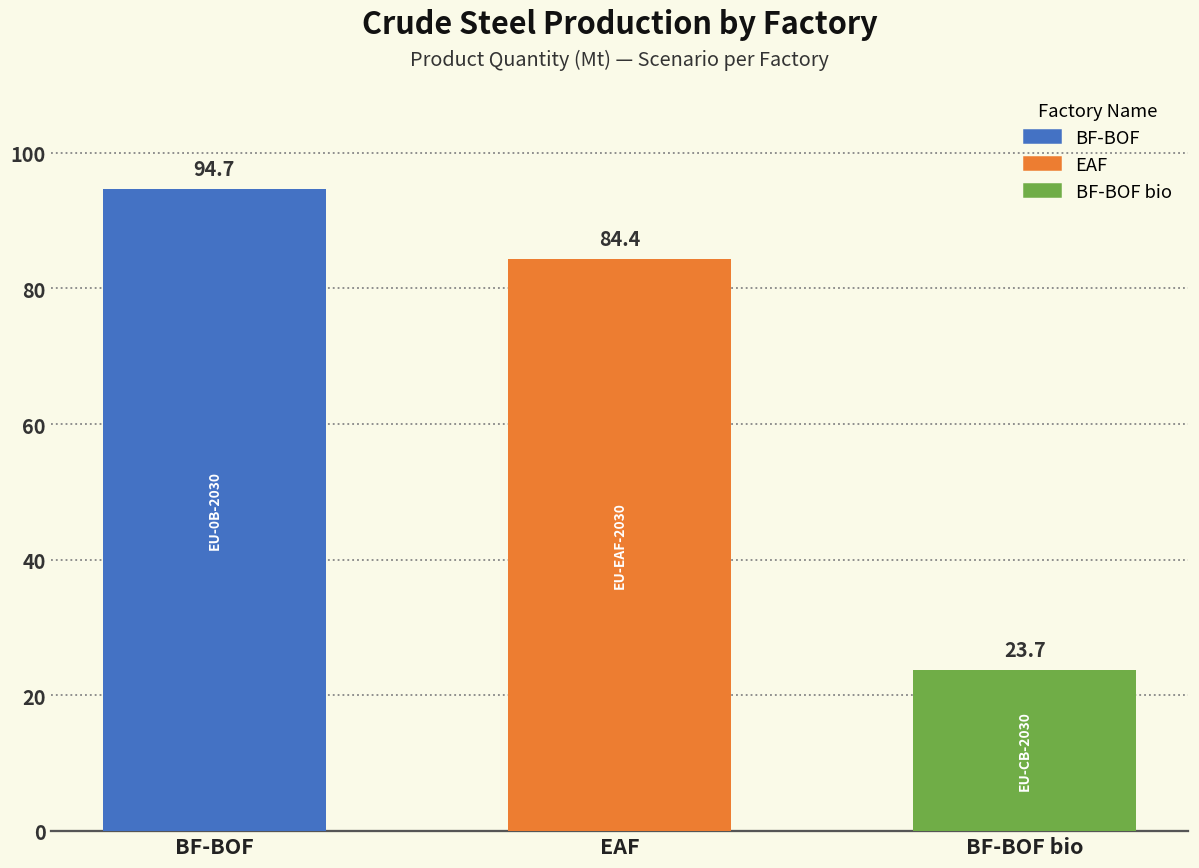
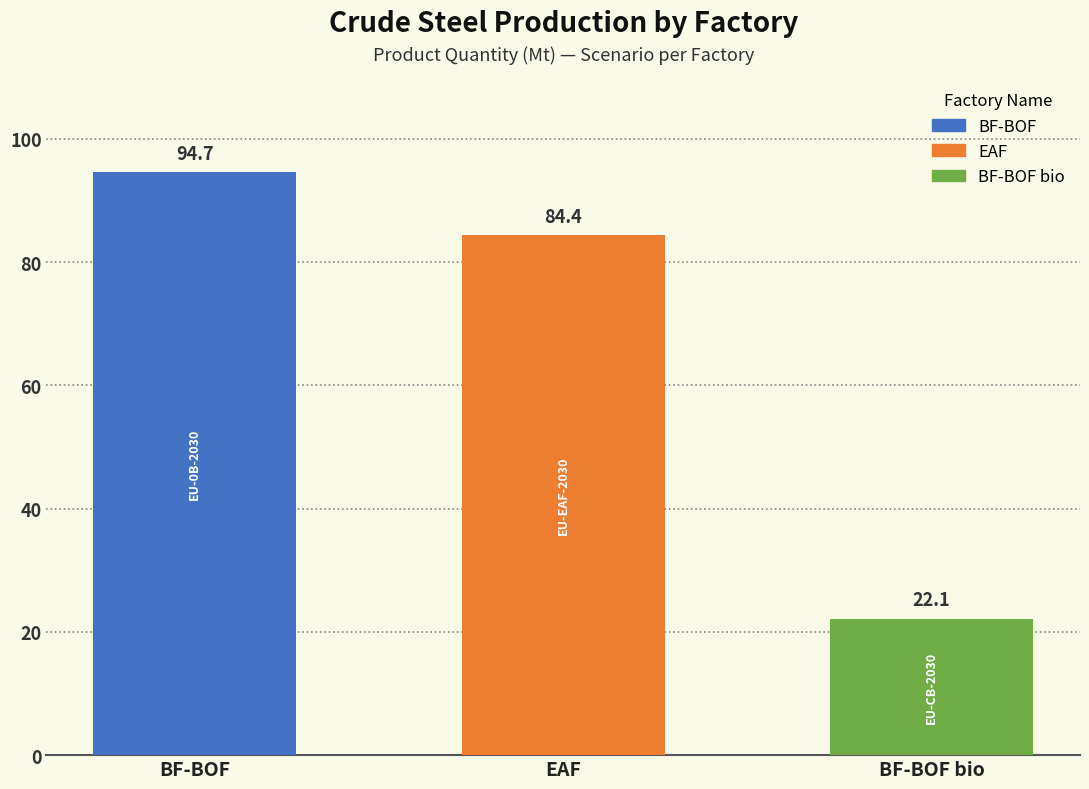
  {
    "BF-BOF": 94.7,
    "EAF": 84.4,
-   "BF-BOF bio": 23.7
+   "BF-BOF bio": 22.1
  }
